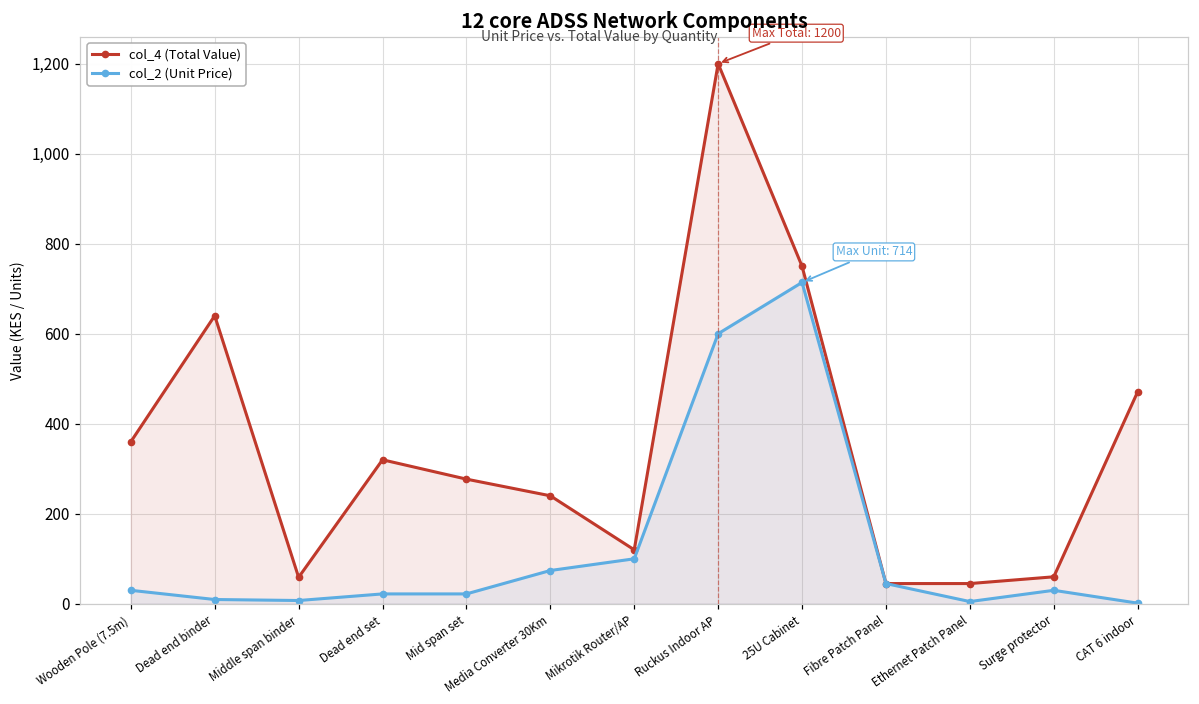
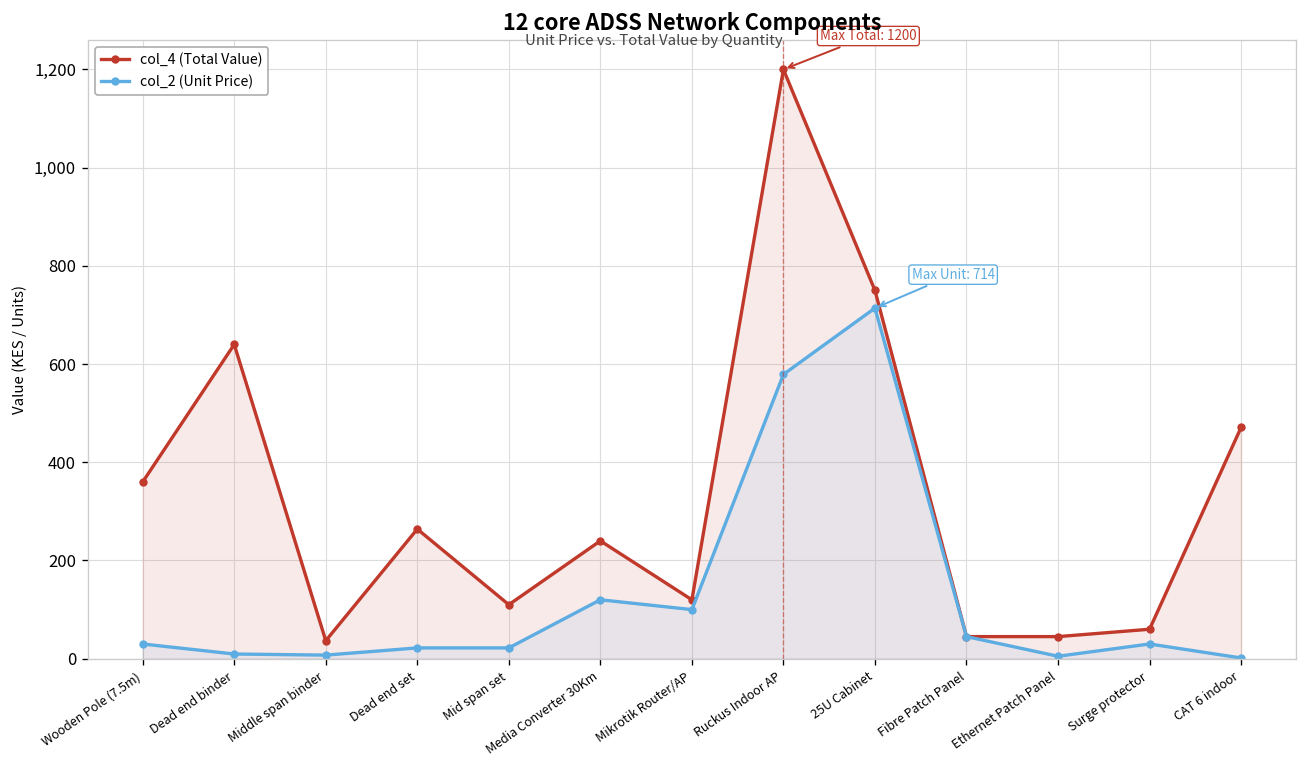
  {
    "col_4 (Total Value)": {
      "Wooden Pole (7.5m)": 360,
      "Dead end binder": 640,
-     "Middle span binder": 60,
-     "Dead end set": 320,
-     "Mid span set": 280,
+     "Middle span binder": 40,
+     "Dead end set": 260,
+     "Mid span set": 110,
      "Media Converter 30Km": 240,
      "Mikrotik Router/AP": 120,
      "Ethernet Patch Panel": 50,
      "Surge protector": 60,
      "CAT 6 indoor": 470
    },
    "col_2 (Unit Price)": {
      "Wooden Pole (7.5m)": 30,
      "Dead end binder": 10,
      "Middle span binder": 10,
      "Dead end set": 20,
      "Mid span set": 20,
-     "Media Converter 30Km": 70,
+     "Media Converter 30Km": 120,
      "Mikrotik Router/AP": 100,
-     "Ruckus Indoor AP": 600,
+     "Ruckus Indoor AP": 580,
      "Ethernet Patch Panel": 10,
      "Surge protector": 30,
      "CAT 6 indoor": 0
    }
  }
